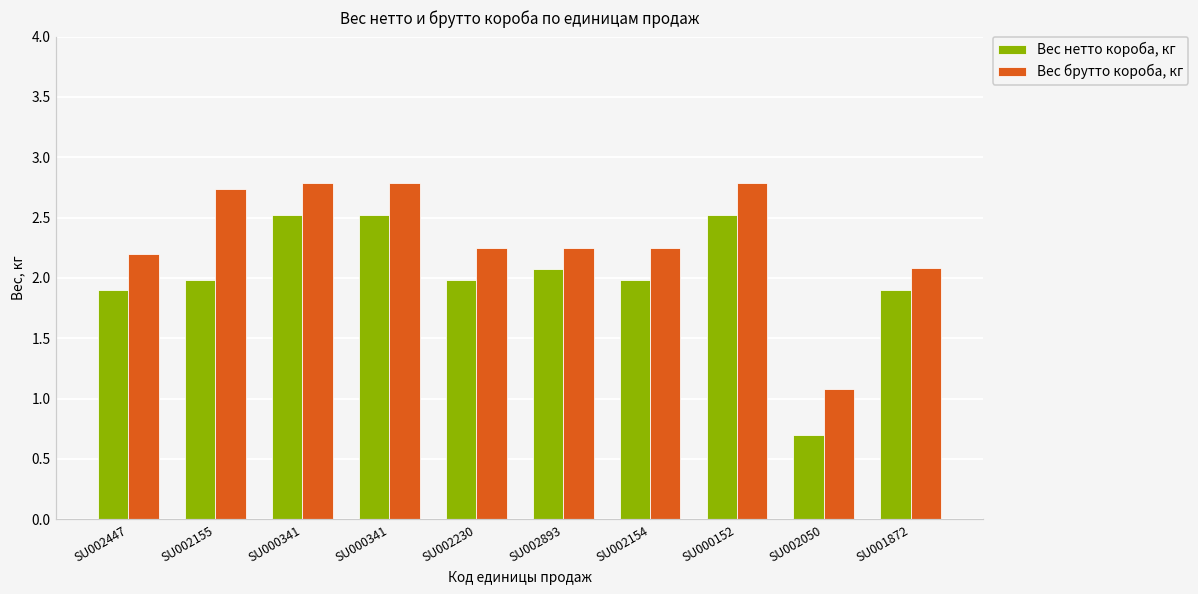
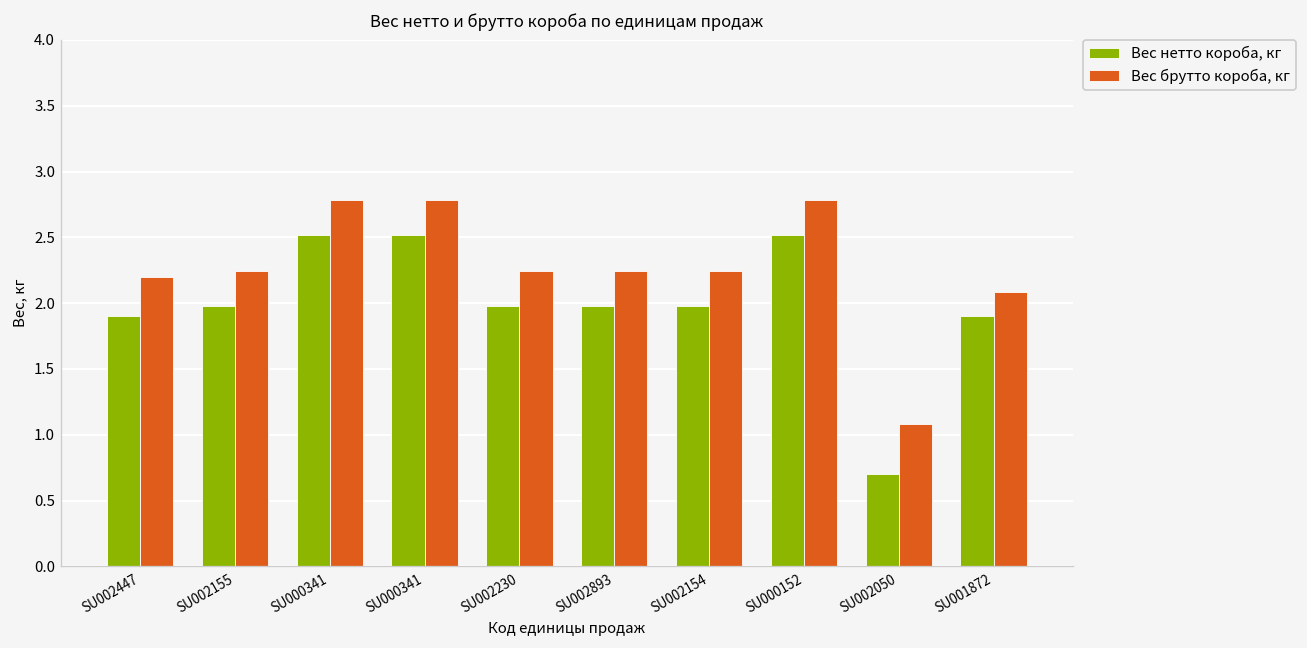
  {
    "Вес нетто короба, кг": {
      "SU002447": 1.90,
      "SU002155": 1.98,
      "SU002230": 1.98,
-     "SU002893": 2.07,
+     "SU002893": 1.98,
      "SU002154": 1.98,
      "SU000152": 2.52,
      "SU002050": 0.70,
      "SU001872": 1.90
    },
    "Вес брутто короба, кг": {
      "SU002447": 2.20,
-     "SU002155": 2.74,
+     "SU002155": 2.25,
      "SU002230": 2.25,
      "SU002893": 2.25,
      "SU002154": 2.25,
      "SU000152": 2.79,
      "SU002050": 1.08,
      "SU001872": 2.08
    }
  }
